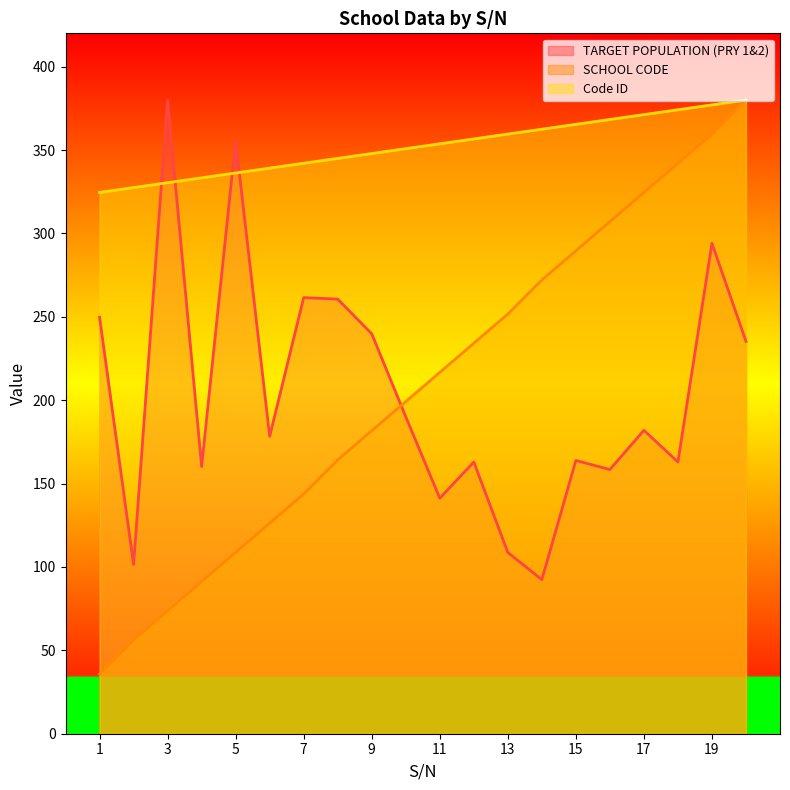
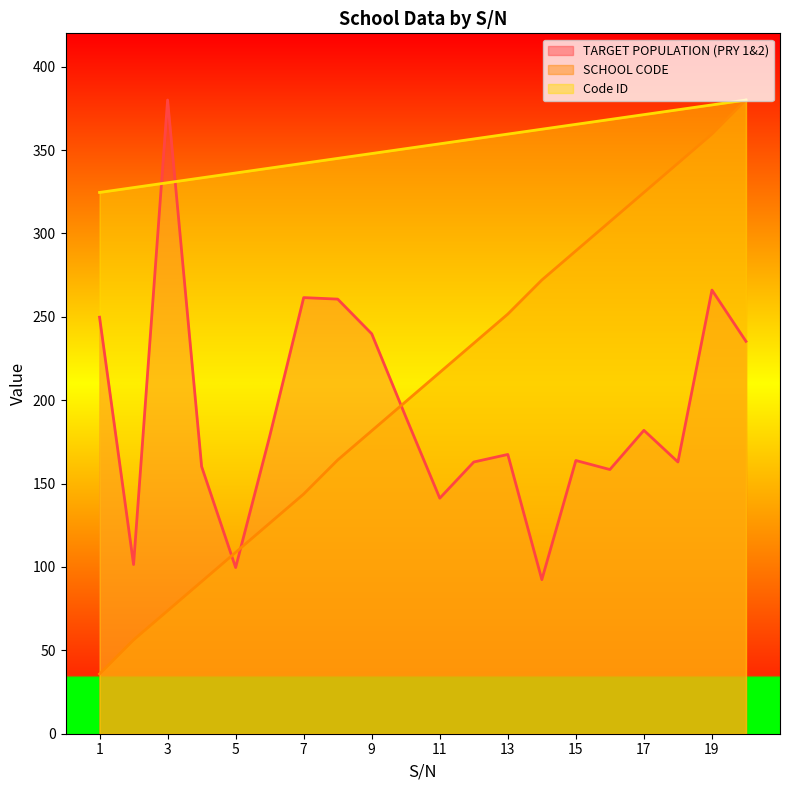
  {
    "TARGET POPULATION (PRY 1&2)": {
      "1": 250,
      "3": 380,
-     "5": 356,
+     "5": 100,
      "7": 262,
      "9": 240,
      "11": 141,
-     "13": 109,
+     "13": 167,
      "15": 164,
      "17": 182,
-     "19": 294
+     "19": 266
    }
  }
